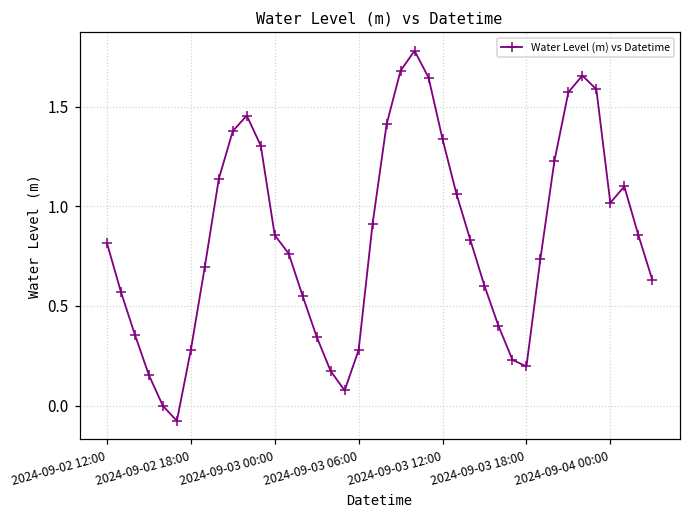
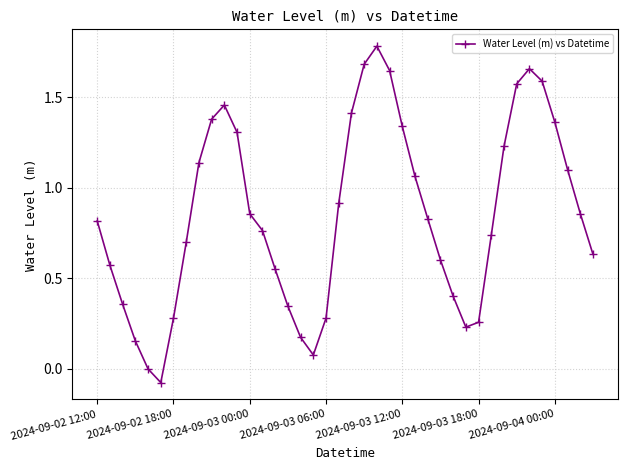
  {
    "2024-09-02 12:00": 0.82,
    "2024-09-02 18:00": 0.28,
    "2024-09-03 00:00": 0.86,
    "2024-09-03 06:00": 0.28,
    "2024-09-03 12:00": 1.34,
-   "2024-09-03 18:00": 0.20,
-   "2024-09-04 00:00": 1.02
+   "2024-09-03 18:00": 0.26,
+   "2024-09-04 00:00": 1.36
  }
